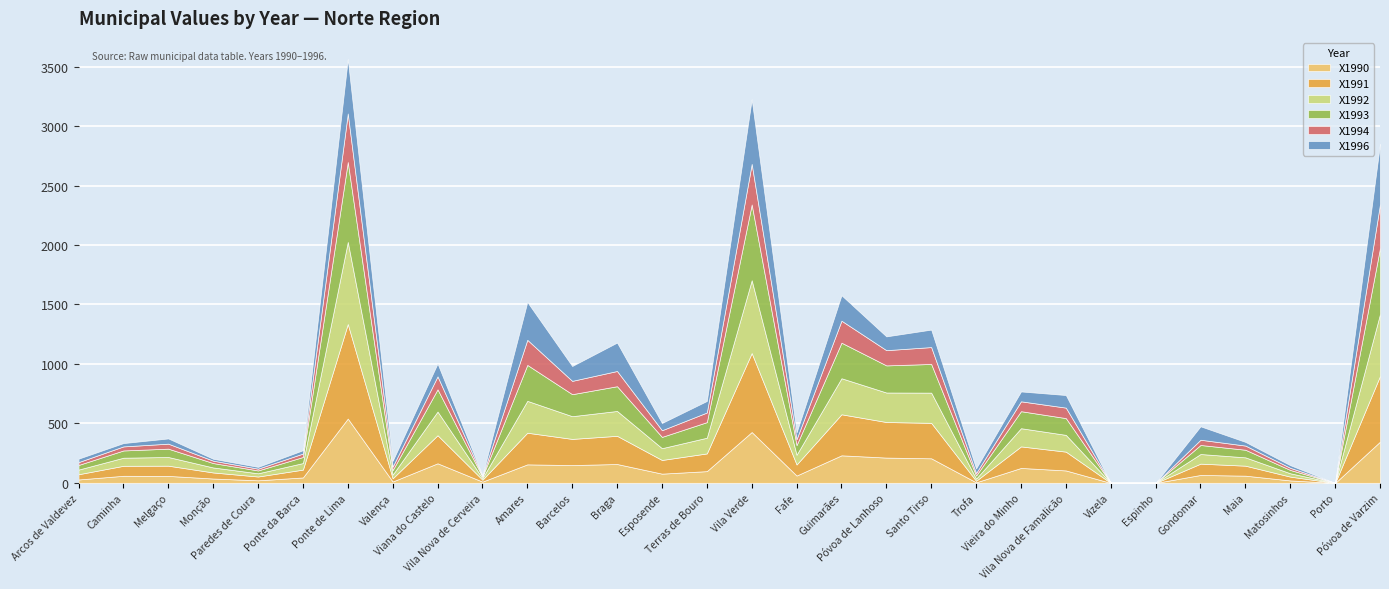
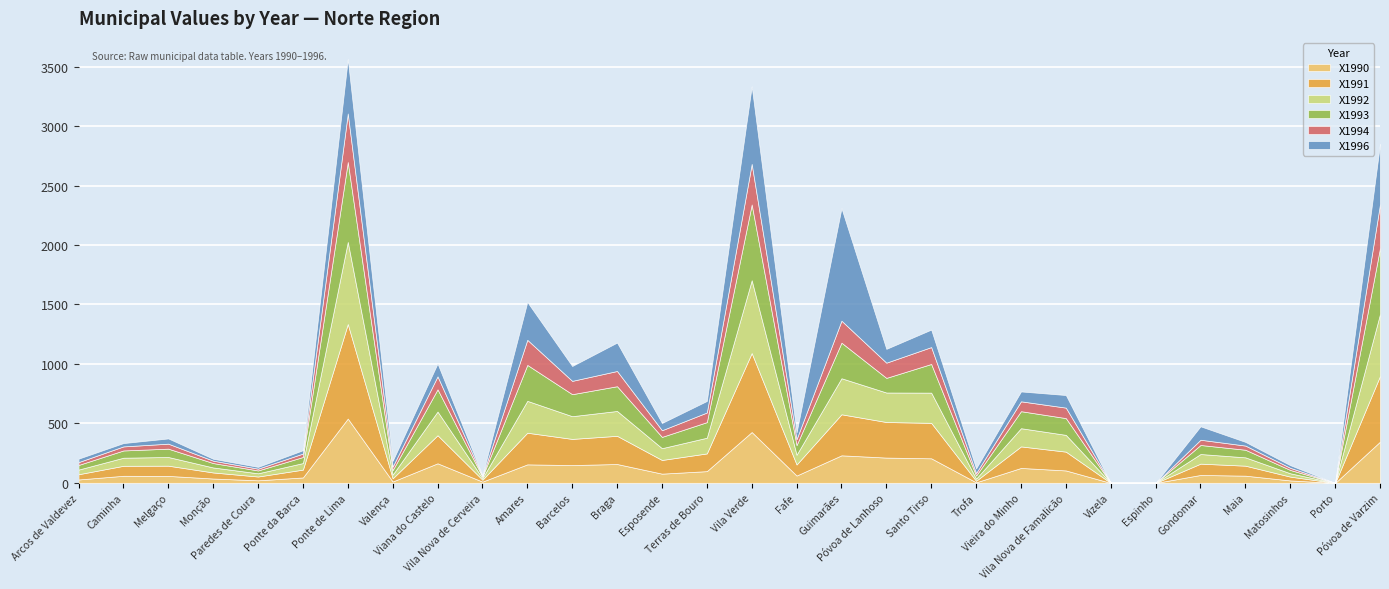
  {
    "X1993": {
      "Arcos de Valdevez": 40,
      "Caminha": 60,
      "Melgaço": 70,
      "Ponte da Barca": 50,
      "Ponte de Lima": 670,
      "Valença": 40,
      "Viana do Castelo": 190,
      "Amares": 300,
      "Barcelos": 190,
      "Braga": 210,
      "Esposende": 100,
      "Terras de Bouro": 130,
      "Vila Verde": 640,
      "Fafe": 80,
      "Guimarães": 300,
-     "Póvoa de Lanhoso": 230,
+     "Póvoa de Lanhoso": 120,
      "Santo Tirso": 240,
      "Vieira do Minho": 140,
      "Vila Nova de Famalicão": 140,
      "Gondomar": 80,
      "Maia": 60,
      "Póvoa de Varzim": 560
    },
    "X1994": {
      "Arcos de Valdevez": 20,
      "Caminha": 30,
      "Melgaço": 40,
      "Ponte da Barca": 30,
      "Ponte de Lima": 410,
      "Valença": 30,
      "Viana do Castelo": 110,
      "Amares": 210,
      "Barcelos": 110,
      "Braga": 130,
      "Esposende": 60,
      "Terras de Bouro": 80,
      "Vila Verde": 340,
      "Fafe": 50,
      "Guimarães": 190,
      "Póvoa de Lanhoso": 130,
      "Santo Tirso": 140,
      "Vieira do Minho": 80,
      "Vila Nova de Famalicão": 90,
      "Gondomar": 40,
      "Maia": 40,
      "Póvoa de Varzim": 370
    },
    "X1996": {
      "Arcos de Valdevez": 30,
      "Caminha": 30,
      "Melgaço": 40,
      "Ponte da Barca": 30,
      "Valença": 50,
      "Viana do Castelo": 110,
      "Amares": 320,
      "Barcelos": 130,
      "Braga": 240,
      "Esposende": 60,
      "Terras de Bouro": 100,
-     "Vila Verde": 540,
+     "Vila Verde": 650,
      "Fafe": 60,
-     "Guimarães": 210,
+     "Guimarães": 950,
      "Póvoa de Lanhoso": 120,
      "Santo Tirso": 150,
      "Trofa": 40,
      "Vieira do Minho": 80,
      "Vila Nova de Famalicão": 110,
      "Gondomar": 110,
      "Maia": 30,
      "Matosinhos": 20,
      "Póvoa de Varzim": 510
    }
  }
